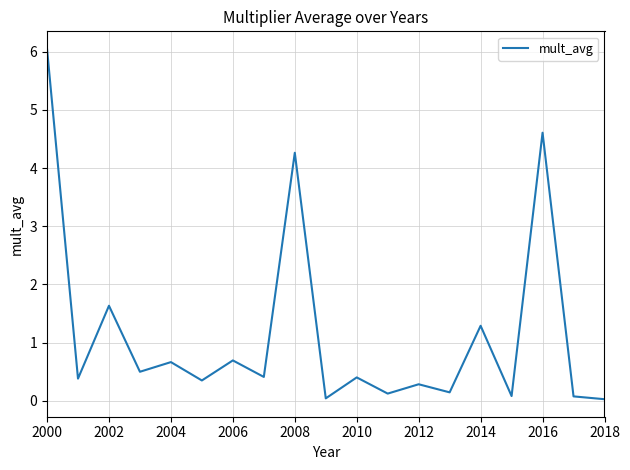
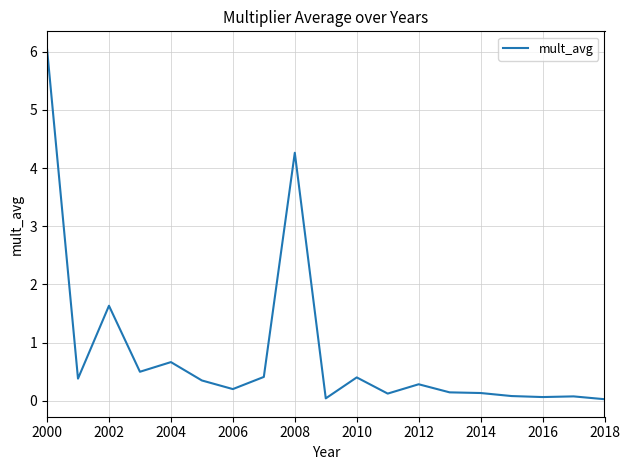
  {
    "2000": 6.0,
    "2002": 1.6,
    "2004": 0.7,
-   "2006": 0.7,
+   "2006": 0.2,
    "2008": 4.3,
    "2010": 0.4,
    "2012": 0.3,
-   "2014": 1.3,
-   "2016": 4.6,
+   "2014": 0.1,
+   "2016": 0.1,
    "2018": 0.0
  }
